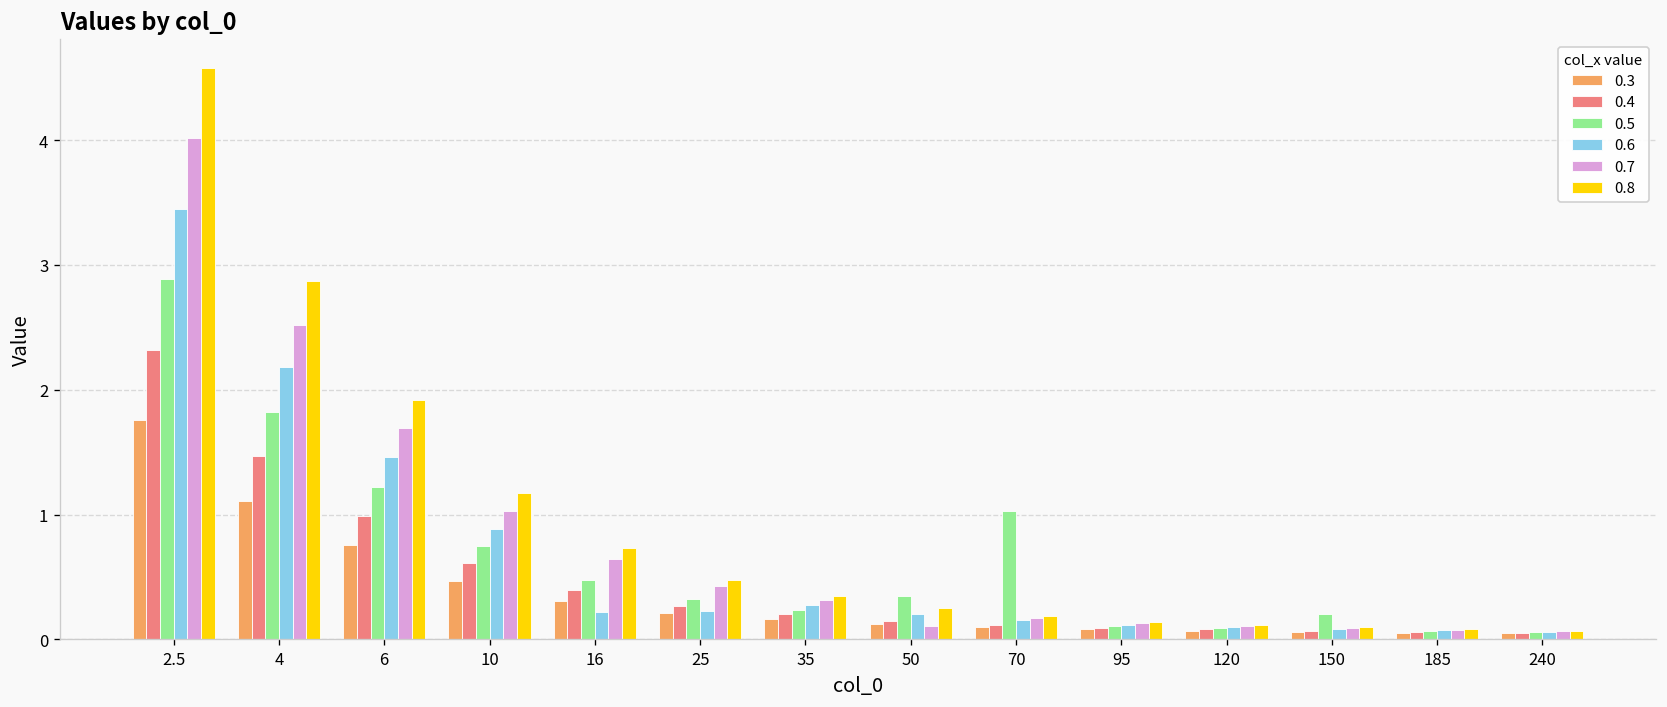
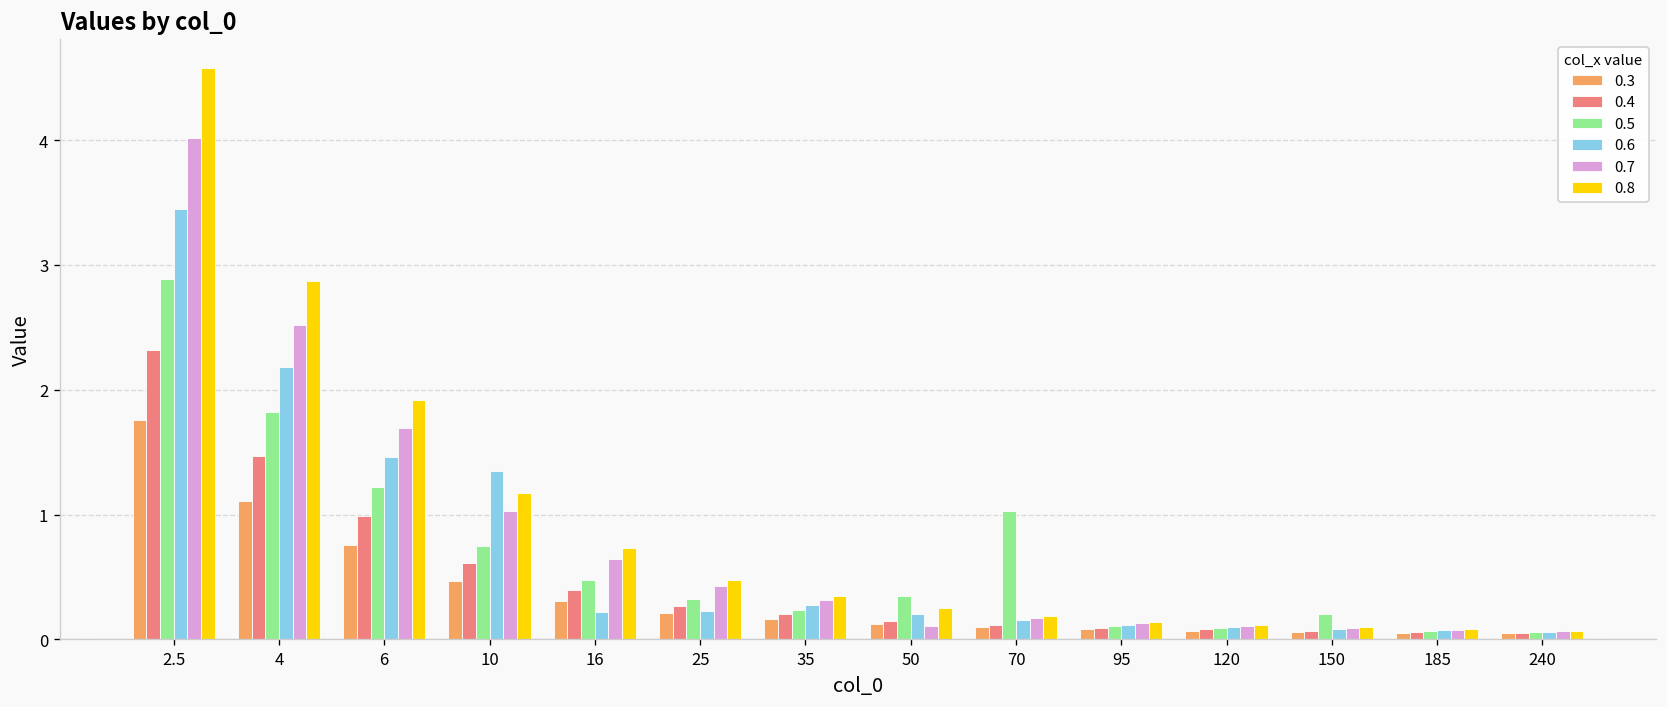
  {
    "0.5": {
      "2.5": 2.89,
      "4": 1.82,
      "6": 1.22,
      "10": 0.75,
      "16": 0.48,
      "25": 0.32,
      "35": 0.24,
      "50": 0.35,
      "70": 1.03,
      "95": 0.11,
      "120": 0.09,
      "150": 0.20,
      "185": 0.07,
      "240": 0.06
    },
    "0.6": {
      "2.5": 3.45,
      "4": 2.18,
      "6": 1.46,
-     "10": 0.89,
+     "10": 1.35,
      "16": 0.22,
      "25": 0.23,
      "35": 0.28,
      "50": 0.20,
      "70": 0.15,
      "95": 0.12,
      "120": 0.10,
      "150": 0.09,
      "185": 0.07,
      "240": 0.06
    },
    "0.7": {
      "2.5": 4.02,
      "4": 2.52,
      "6": 1.69,
      "10": 1.03,
      "16": 0.64,
      "25": 0.43,
      "35": 0.31,
      "50": 0.11,
      "70": 0.17,
      "95": 0.13,
      "120": 0.11,
      "150": 0.09,
      "185": 0.08,
      "240": 0.07
    },
    "0.8": {
      "2.5": 4.58,
      "4": 2.87,
      "6": 1.92,
      "10": 1.17,
      "16": 0.74,
      "25": 0.48,
      "35": 0.35,
      "50": 0.25,
      "70": 0.19,
      "95": 0.14,
      "120": 0.12,
      "150": 0.10,
      "185": 0.08,
      "240": 0.07
    }
  }
